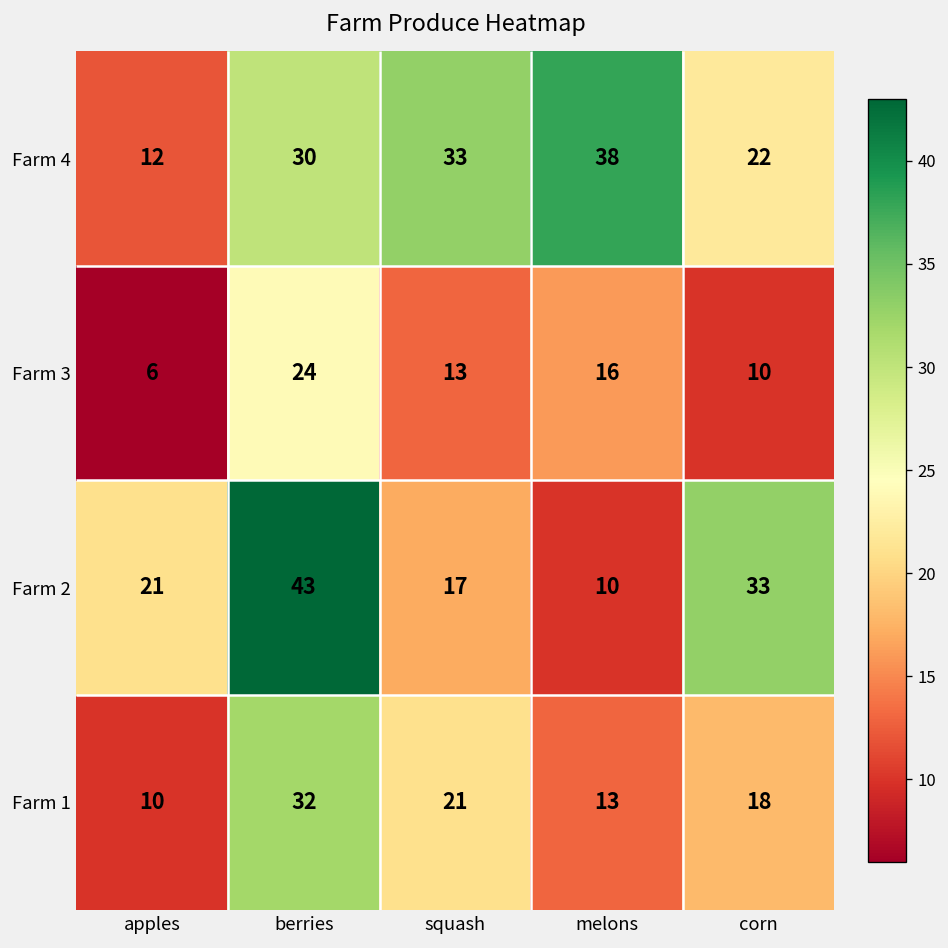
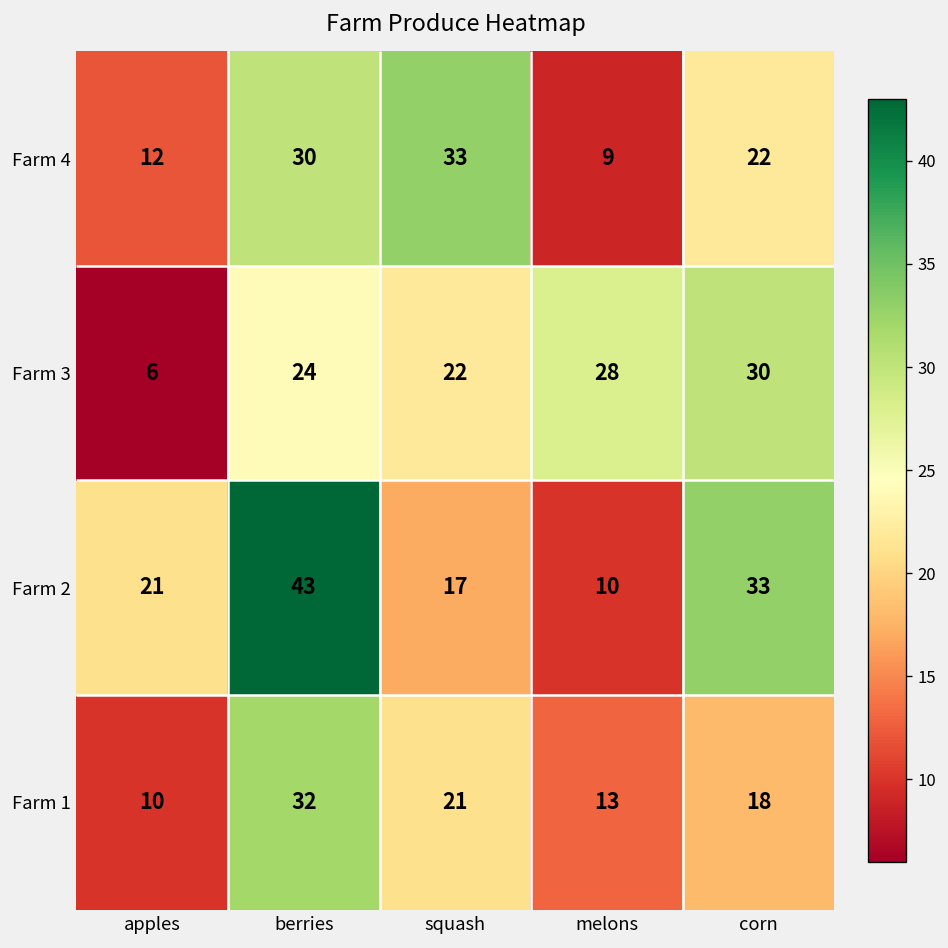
  {
    "Farm 4": {
      "apples": 12,
      "berries": 30,
      "squash": 33,
-     "melons": 38,
+     "melons": 9,
      "corn": 22
    },
    "Farm 3": {
      "apples": 6,
      "berries": 24,
-     "squash": 13,
-     "melons": 16,
-     "corn": 10
+     "squash": 22,
+     "melons": 28,
+     "corn": 30
    },
    "Farm 2": {
      "apples": 21,
      "berries": 43,
      "squash": 17,
      "melons": 10,
      "corn": 33
    },
    "Farm 1": {
      "apples": 10,
      "berries": 32,
      "squash": 21,
      "melons": 13,
      "corn": 18
    }
  }
